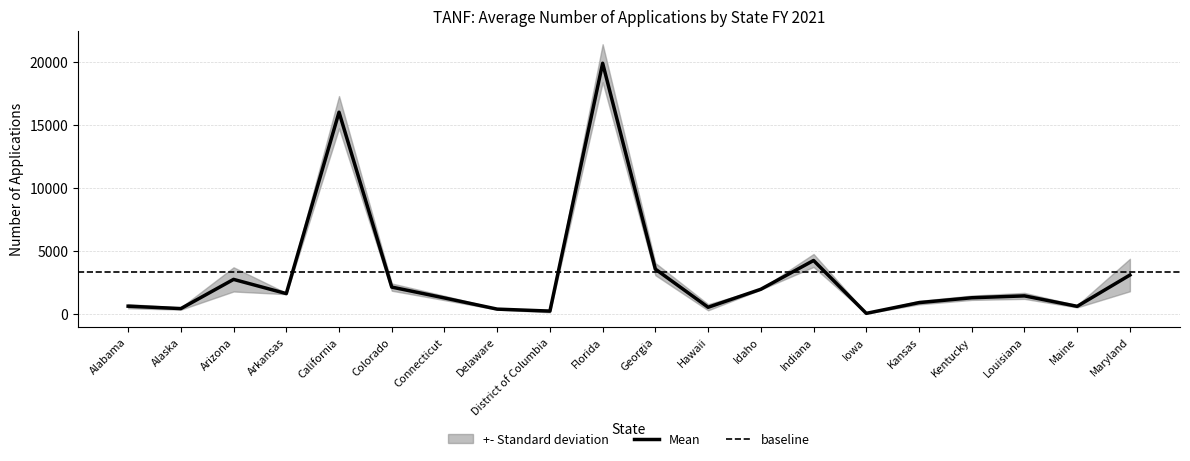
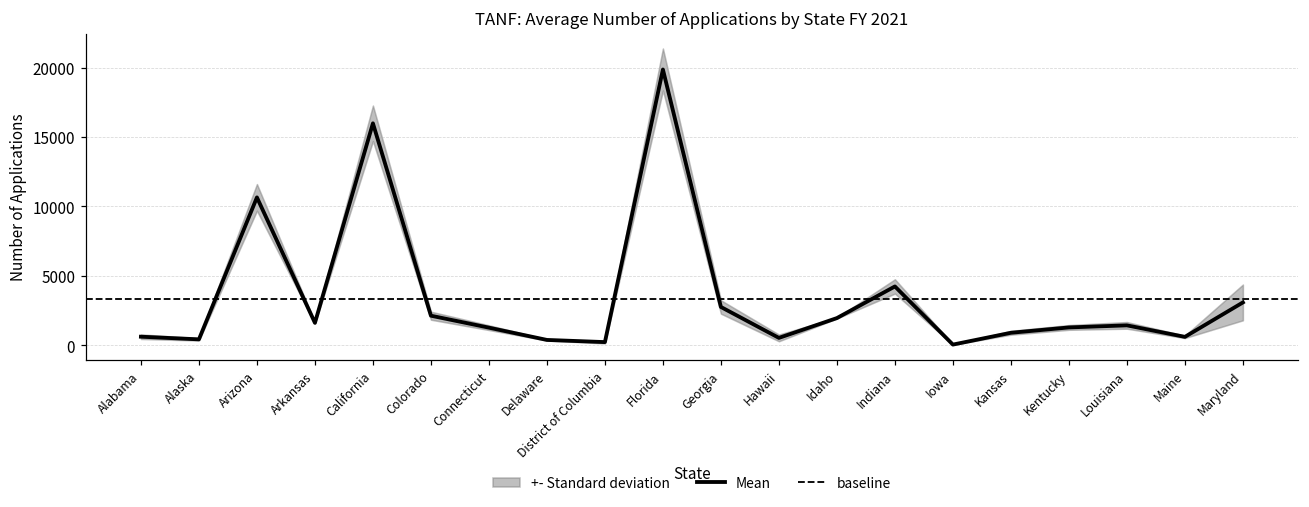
  {
    "Mean": {
-     "Arizona": 2700,
+     "Arizona": 10700,
      "California": 16000,
      "Colorado": 2100,
      "Florida": 19900,
-     "Georgia": 3600,
+     "Georgia": 2800,
      "Hawaii": 500,
      "Indiana": 4200,
      "Louisiana": 1400,
      "Maryland": 3100
    }
  }
